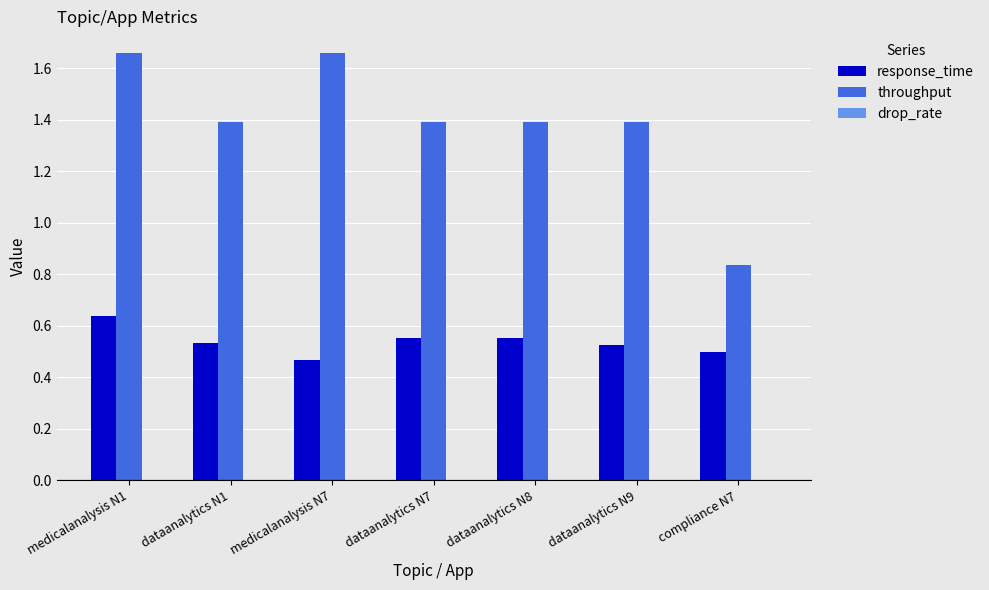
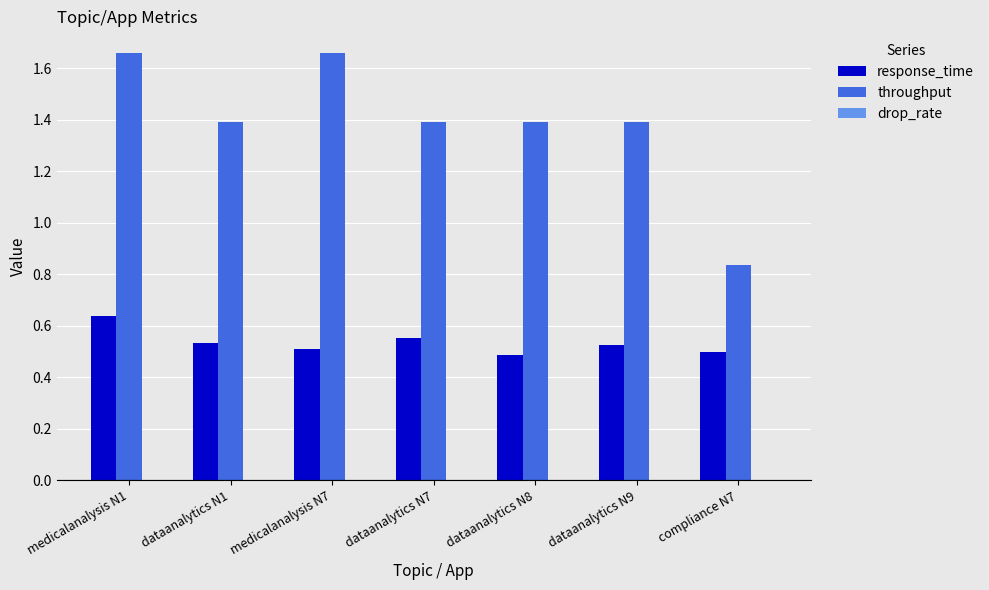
  {
    "response_time": {
      "medicalanalysis N1": 0.64,
      "dataanalytics N1": 0.54,
-     "medicalanalysis N7": 0.47,
+     "medicalanalysis N7": 0.51,
      "dataanalytics N7": 0.55,
-     "dataanalytics N8": 0.55,
+     "dataanalytics N8": 0.49,
      "dataanalytics N9": 0.53,
      "compliance N7": 0.50
    }
  }
